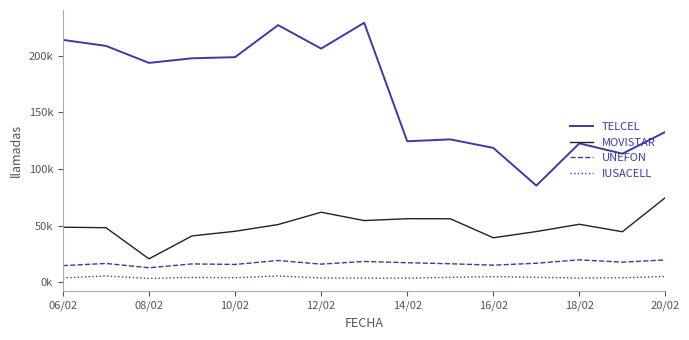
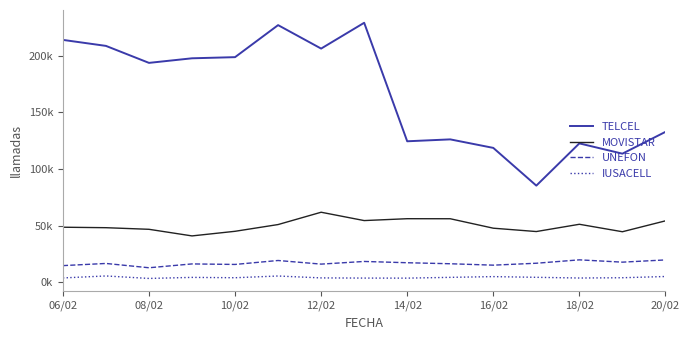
  {
    "MOVISTAR": {
      "06/02": 49000,
-     "08/02": 21000,
+     "08/02": 47000,
      "10/02": 45000,
      "12/02": 62000,
      "14/02": 56000,
-     "16/02": 39000,
+     "16/02": 48000,
      "18/02": 51000,
-     "20/02": 75000
+     "20/02": 54000
    }
  }
